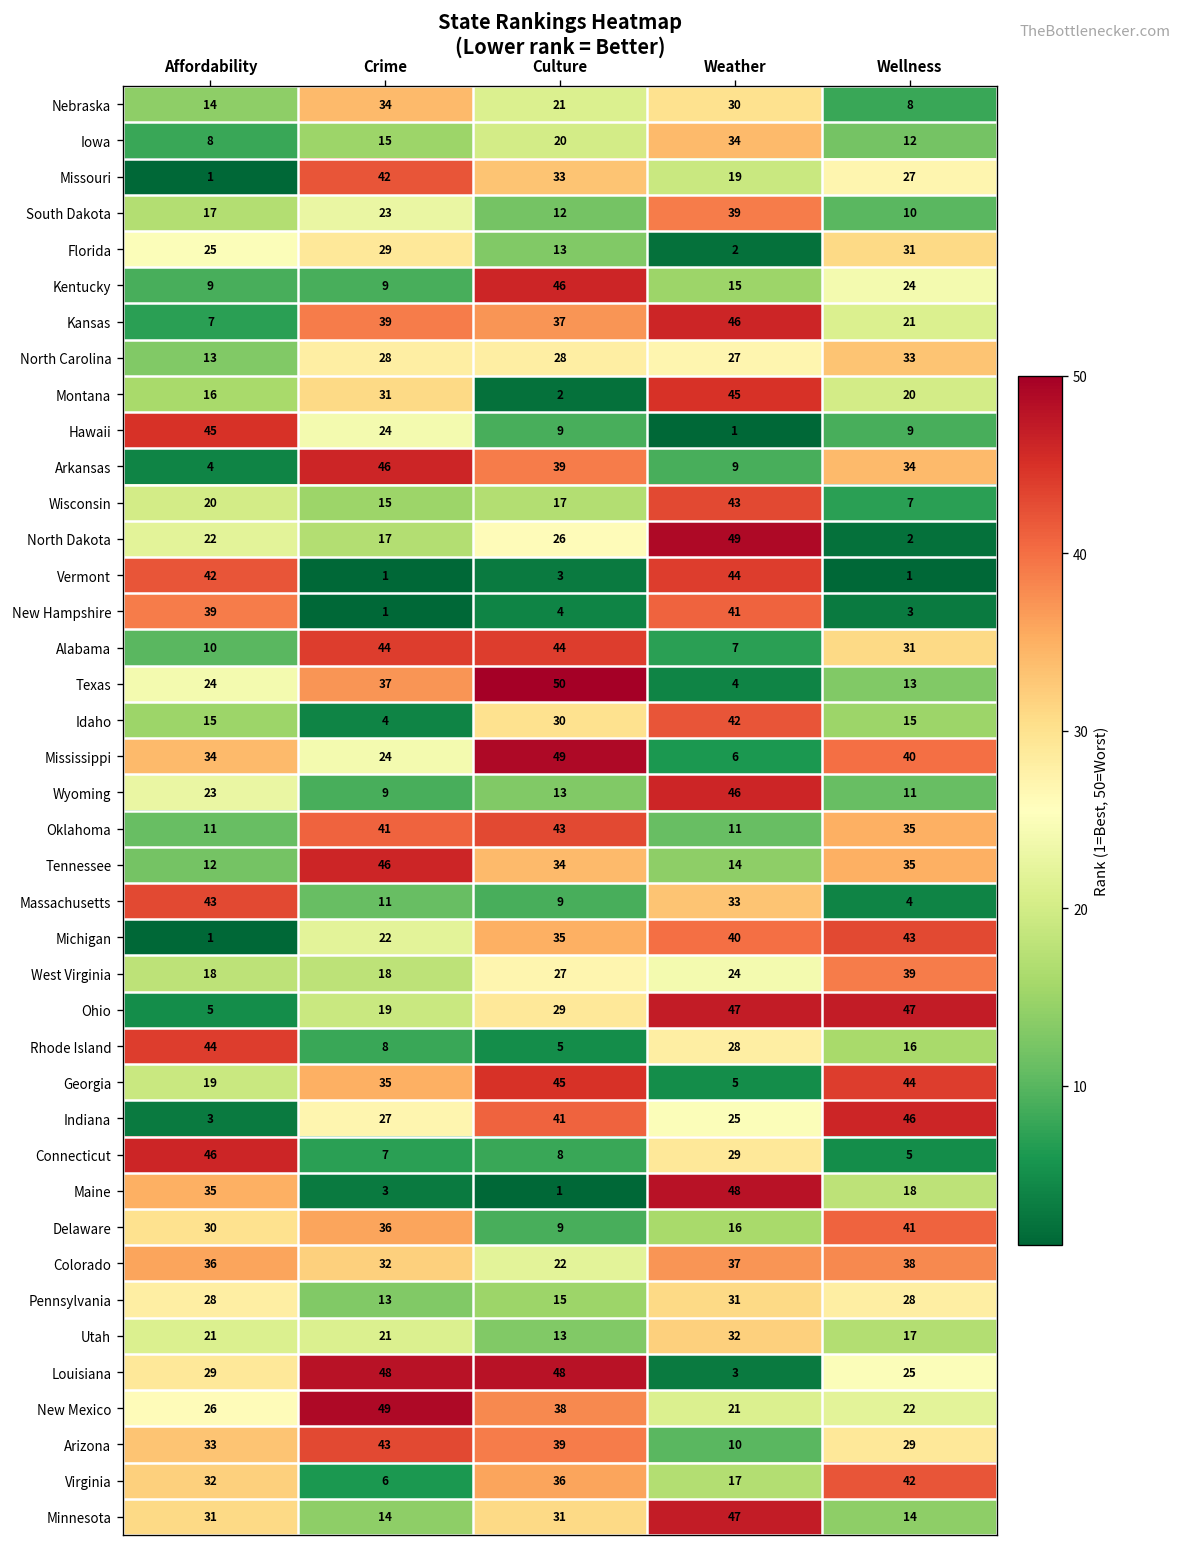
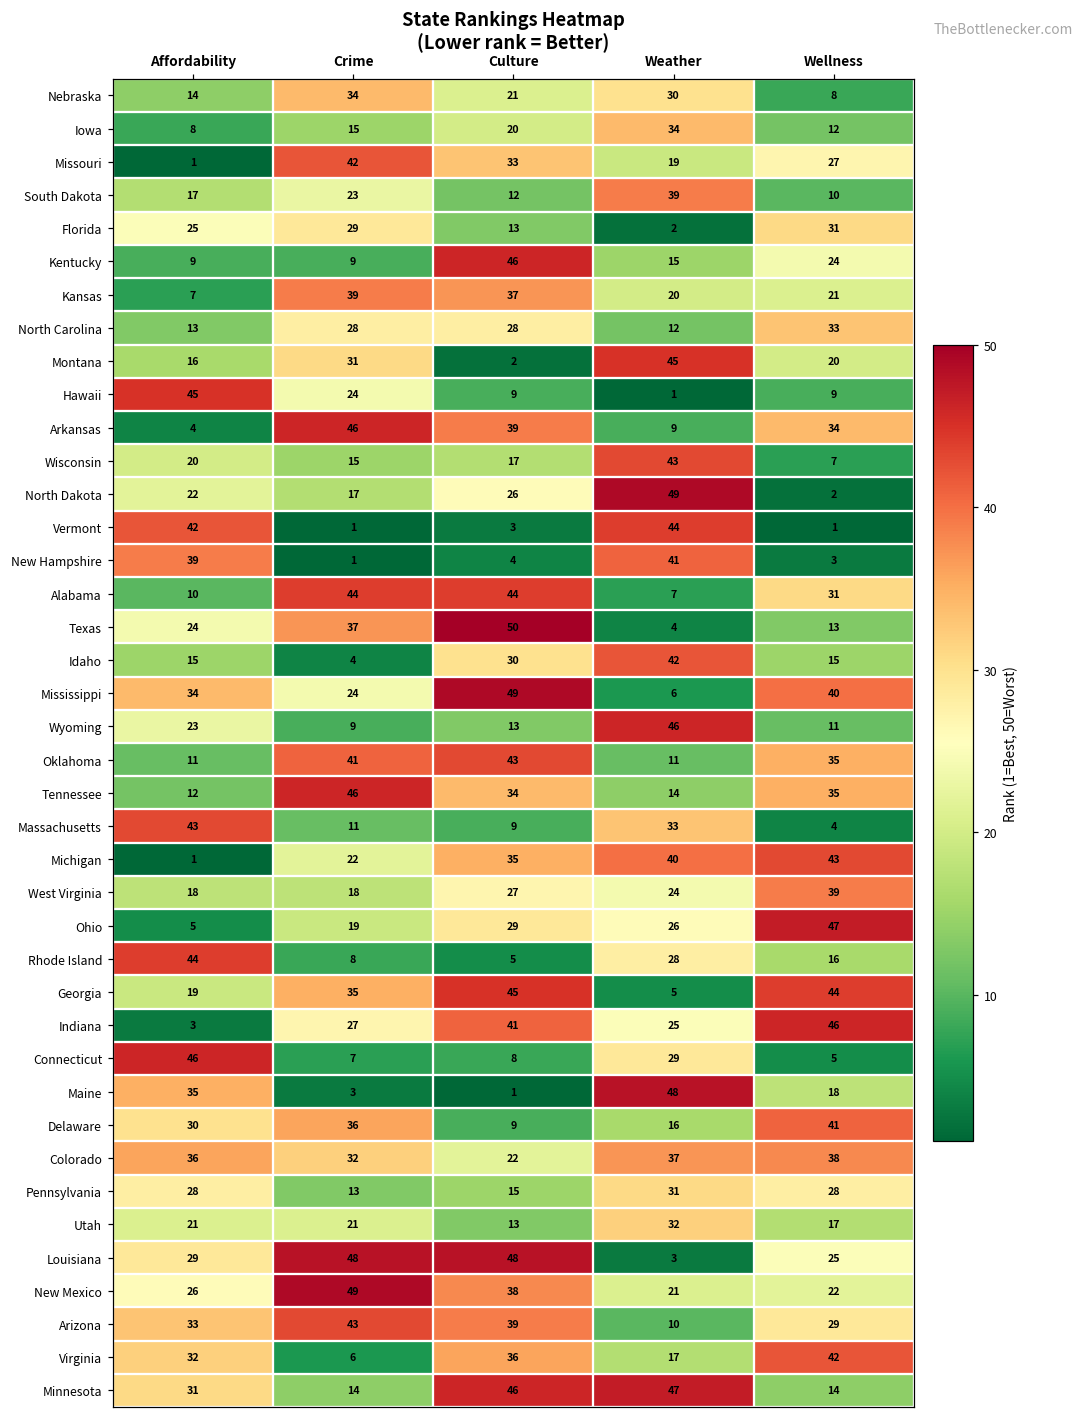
  {
    "Nebraska": {
      "Affordability": 14,
      "Crime": 34,
      "Culture": 21,
      "Weather": 30,
      "Wellness": 8
    },
    "Iowa": {
      "Affordability": 8,
      "Crime": 15,
      "Culture": 20,
      "Weather": 34,
      "Wellness": 12
    },
    "Missouri": {
      "Affordability": 1,
      "Crime": 42,
      "Culture": 33,
      "Weather": 19,
      "Wellness": 27
    },
    "South Dakota": {
      "Affordability": 17,
      "Crime": 23,
      "Culture": 12,
      "Weather": 39,
      "Wellness": 10
    },
    "Florida": {
      "Affordability": 25,
      "Crime": 29,
      "Culture": 13,
      "Weather": 2,
      "Wellness": 31
    },
    "Kentucky": {
      "Affordability": 9,
      "Crime": 9,
      "Culture": 46,
      "Weather": 15,
      "Wellness": 24
    },
    "Kansas": {
      "Affordability": 7,
      "Crime": 39,
      "Culture": 37,
-     "Weather": 46,
+     "Weather": 20,
      "Wellness": 21
    },
    "North Carolina": {
      "Affordability": 13,
      "Crime": 28,
      "Culture": 28,
-     "Weather": 27,
+     "Weather": 12,
      "Wellness": 33
    },
    "Montana": {
      "Affordability": 16,
      "Crime": 31,
      "Culture": 2,
      "Weather": 45,
      "Wellness": 20
    },
    "Hawaii": {
      "Affordability": 45,
      "Crime": 24,
      "Culture": 9,
      "Weather": 1,
      "Wellness": 9
    },
    "Arkansas": {
      "Affordability": 4,
      "Crime": 46,
      "Culture": 39,
      "Weather": 9,
      "Wellness": 34
    },
    "Wisconsin": {
      "Affordability": 20,
      "Crime": 15,
      "Culture": 17,
      "Weather": 43,
      "Wellness": 7
    },
    "North Dakota": {
      "Affordability": 22,
      "Crime": 17,
      "Culture": 26,
      "Weather": 49,
      "Wellness": 2
    },
    "Vermont": {
      "Affordability": 42,
      "Crime": 1,
      "Culture": 3,
      "Weather": 44,
      "Wellness": 1
    },
    "New Hampshire": {
      "Affordability": 39,
      "Crime": 1,
      "Culture": 4,
      "Weather": 41,
      "Wellness": 3
    },
    "Alabama": {
      "Affordability": 10,
      "Crime": 44,
      "Culture": 44,
      "Weather": 7,
      "Wellness": 31
    },
    "Texas": {
      "Affordability": 24,
      "Crime": 37,
      "Culture": 50,
      "Weather": 4,
      "Wellness": 13
    },
    "Idaho": {
      "Affordability": 15,
      "Crime": 4,
      "Culture": 30,
      "Weather": 42,
      "Wellness": 15
    },
    "Mississippi": {
      "Affordability": 34,
      "Crime": 24,
      "Culture": 49,
      "Weather": 6,
      "Wellness": 40
    },
    "Wyoming": {
      "Affordability": 23,
      "Crime": 9,
      "Culture": 13,
      "Weather": 46,
      "Wellness": 11
    },
    "Oklahoma": {
      "Affordability": 11,
      "Crime": 41,
      "Culture": 43,
      "Weather": 11,
      "Wellness": 35
    },
    "Tennessee": {
      "Affordability": 12,
      "Crime": 46,
      "Culture": 34,
      "Weather": 14,
      "Wellness": 35
    },
    "Massachusetts": {
      "Affordability": 43,
      "Crime": 11,
      "Culture": 9,
      "Weather": 33,
      "Wellness": 4
    },
    "Michigan": {
      "Affordability": 1,
      "Crime": 22,
      "Culture": 35,
      "Weather": 40,
      "Wellness": 43
    },
    "West Virginia": {
      "Affordability": 18,
      "Crime": 18,
      "Culture": 27,
      "Weather": 24,
      "Wellness": 39
    },
    "Ohio": {
      "Affordability": 5,
      "Crime": 19,
      "Culture": 29,
-     "Weather": 47,
+     "Weather": 26,
      "Wellness": 47
    },
    "Rhode Island": {
      "Affordability": 44,
      "Crime": 8,
      "Culture": 5,
      "Weather": 28,
      "Wellness": 16
    },
    "Georgia": {
      "Affordability": 19,
      "Crime": 35,
      "Culture": 45,
      "Weather": 5,
      "Wellness": 44
    },
    "Indiana": {
      "Affordability": 3,
      "Crime": 27,
      "Culture": 41,
      "Weather": 25,
      "Wellness": 46
    },
    "Connecticut": {
      "Affordability": 46,
      "Crime": 7,
      "Culture": 8,
      "Weather": 29,
      "Wellness": 5
    },
    "Maine": {
      "Affordability": 35,
      "Crime": 3,
      "Culture": 1,
      "Weather": 48,
      "Wellness": 18
    },
    "Delaware": {
      "Affordability": 30,
      "Crime": 36,
      "Culture": 9,
      "Weather": 16,
      "Wellness": 41
    },
    "Colorado": {
      "Affordability": 36,
      "Crime": 32,
      "Culture": 22,
      "Weather": 37,
      "Wellness": 38
    },
    "Pennsylvania": {
      "Affordability": 28,
      "Crime": 13,
      "Culture": 15,
      "Weather": 31,
      "Wellness": 28
    },
    "Utah": {
      "Affordability": 21,
      "Crime": 21,
      "Culture": 13,
      "Weather": 32,
      "Wellness": 17
    },
    "Louisiana": {
      "Affordability": 29,
      "Crime": 48,
      "Culture": 48,
      "Weather": 3,
      "Wellness": 25
    },
    "New Mexico": {
      "Affordability": 26,
      "Crime": 49,
      "Culture": 38,
      "Weather": 21,
      "Wellness": 22
    },
    "Arizona": {
      "Affordability": 33,
      "Crime": 43,
      "Culture": 39,
      "Weather": 10,
      "Wellness": 29
    },
    "Virginia": {
      "Affordability": 32,
      "Crime": 6,
      "Culture": 36,
      "Weather": 17,
      "Wellness": 42
    },
    "Minnesota": {
      "Affordability": 31,
      "Crime": 14,
-     "Culture": 31,
+     "Culture": 46,
      "Weather": 47,
      "Wellness": 14
    }
  }
